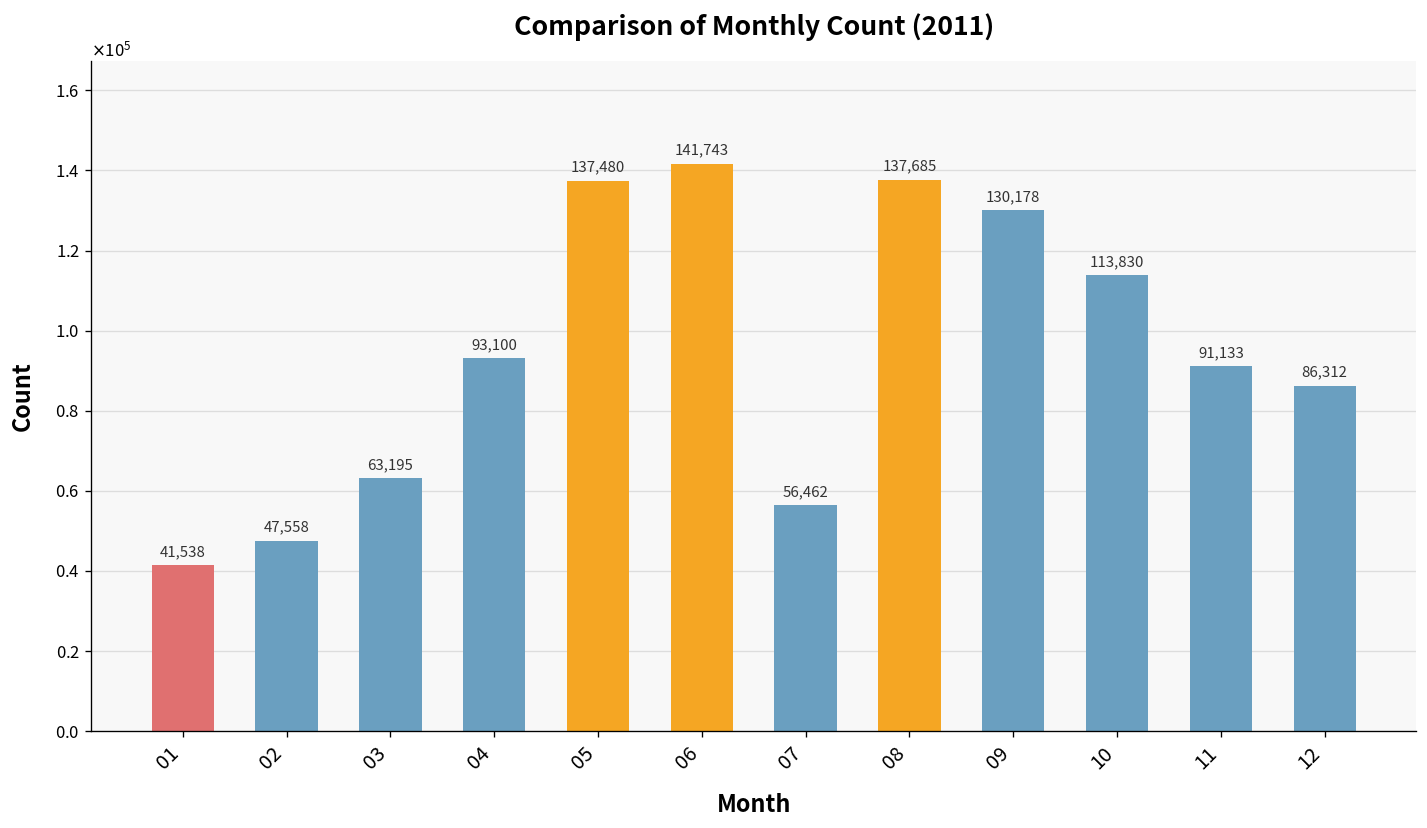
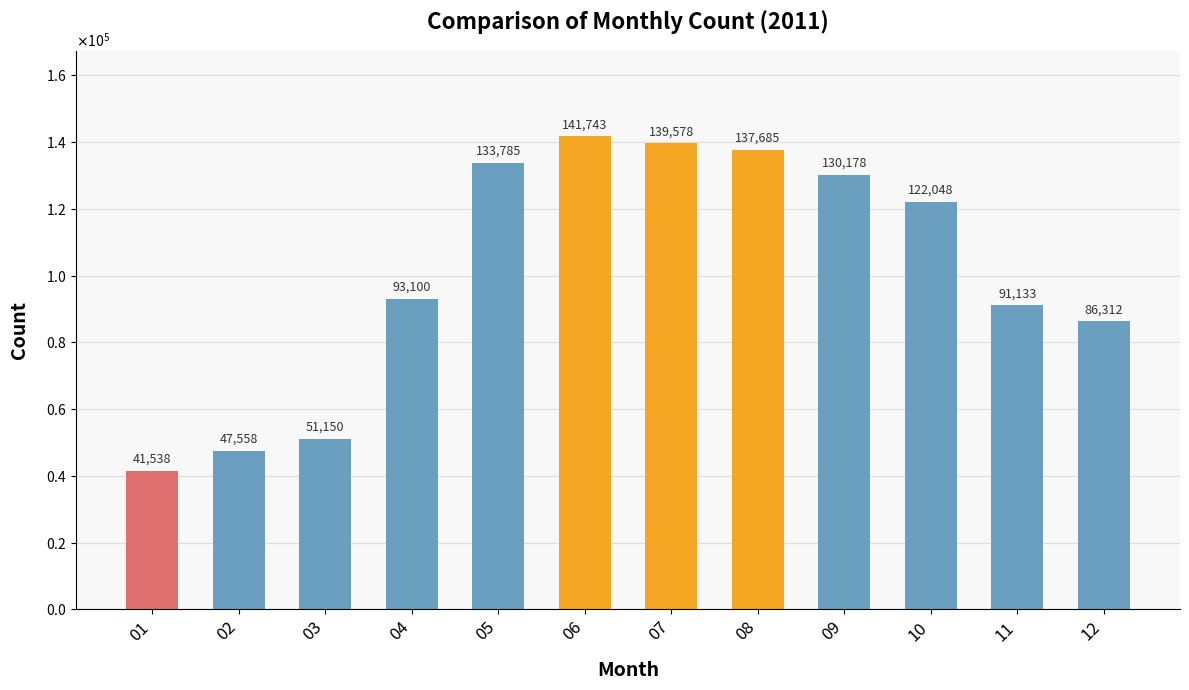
  {
    "01": "41,538",
    "02": "47,558",
-   "03": "63,195",
+   "03": "51,150",
    "04": "93,100",
-   "05": "137,480",
+   "05": "133,785",
    "06": "141,743",
-   "07": "56,462",
+   "07": "139,578",
    "08": "137,685",
    "09": "130,178",
-   "10": "113,830",
+   "10": "122,048",
    "11": "91,133",
    "12": "86,312"
  }
